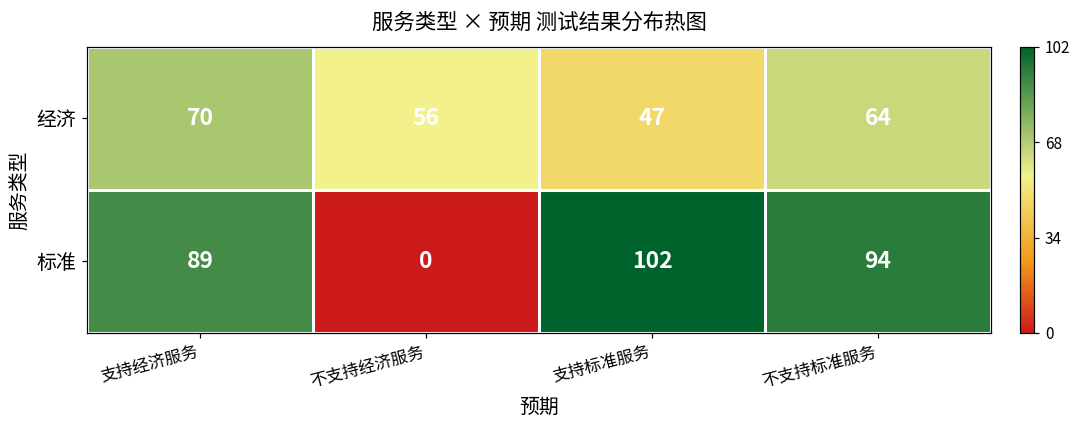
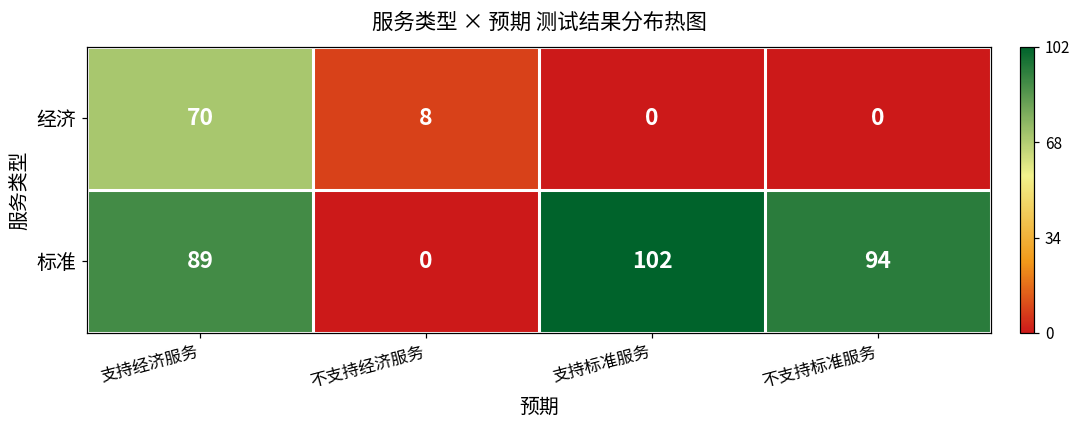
  {
    "经济": {
      "支持经济服务": 70,
-     "不支持经济服务": 56,
-     "支持标准服务": 47,
-     "不支持标准服务": 64
+     "不支持经济服务": 8,
+     "支持标准服务": 0,
+     "不支持标准服务": 0
    },
    "标准": {
      "支持经济服务": 89,
      "不支持经济服务": 0,
      "支持标准服务": 102,
      "不支持标准服务": 94
    }
  }
